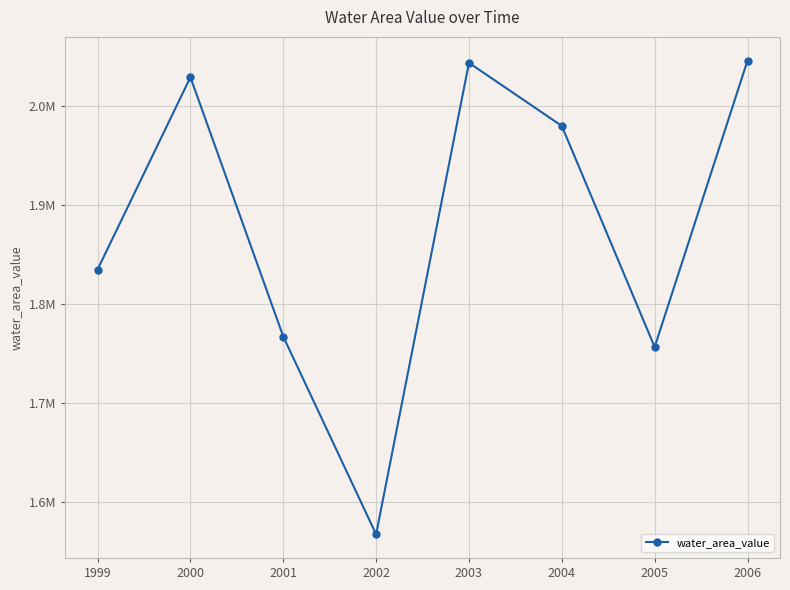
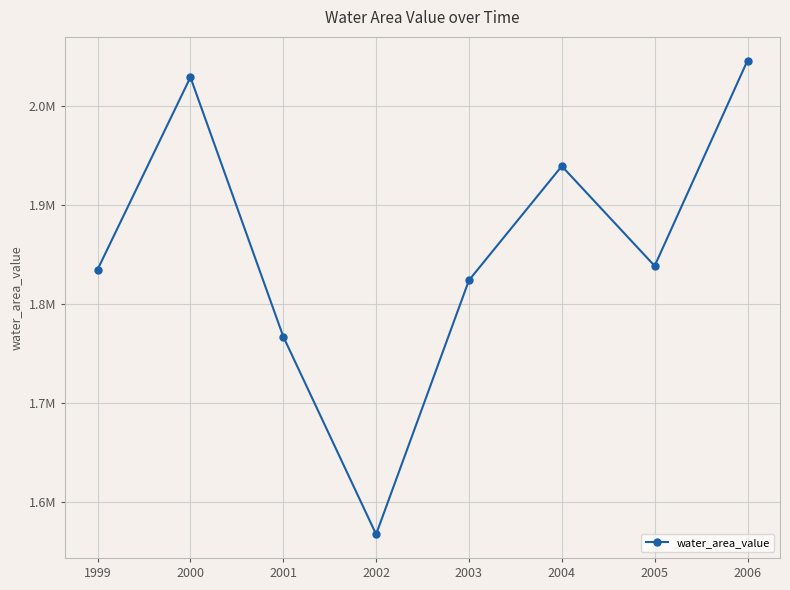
  {
    "1999": 1830000,
    "2000": 2030000,
    "2001": 1770000,
    "2002": 1570000,
-   "2003": 2040000,
-   "2004": 1980000,
-   "2005": 1760000,
+   "2003": 1820000,
+   "2004": 1940000,
+   "2005": 1840000,
    "2006": 2050000
  }
